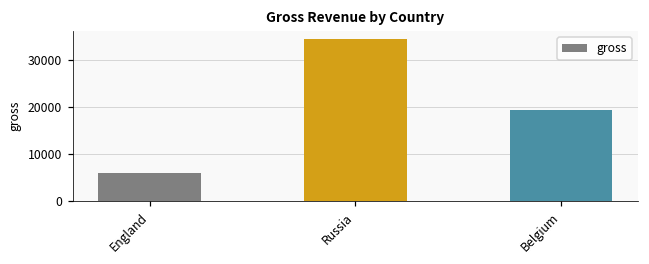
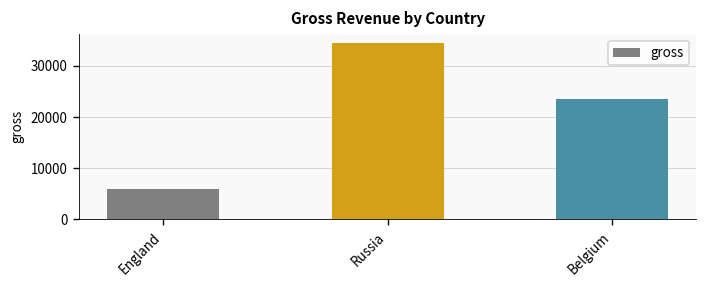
  {
    "England": 6000,
    "Russia": 35000,
-   "Belgium": 19000
+   "Belgium": 23000
  }
